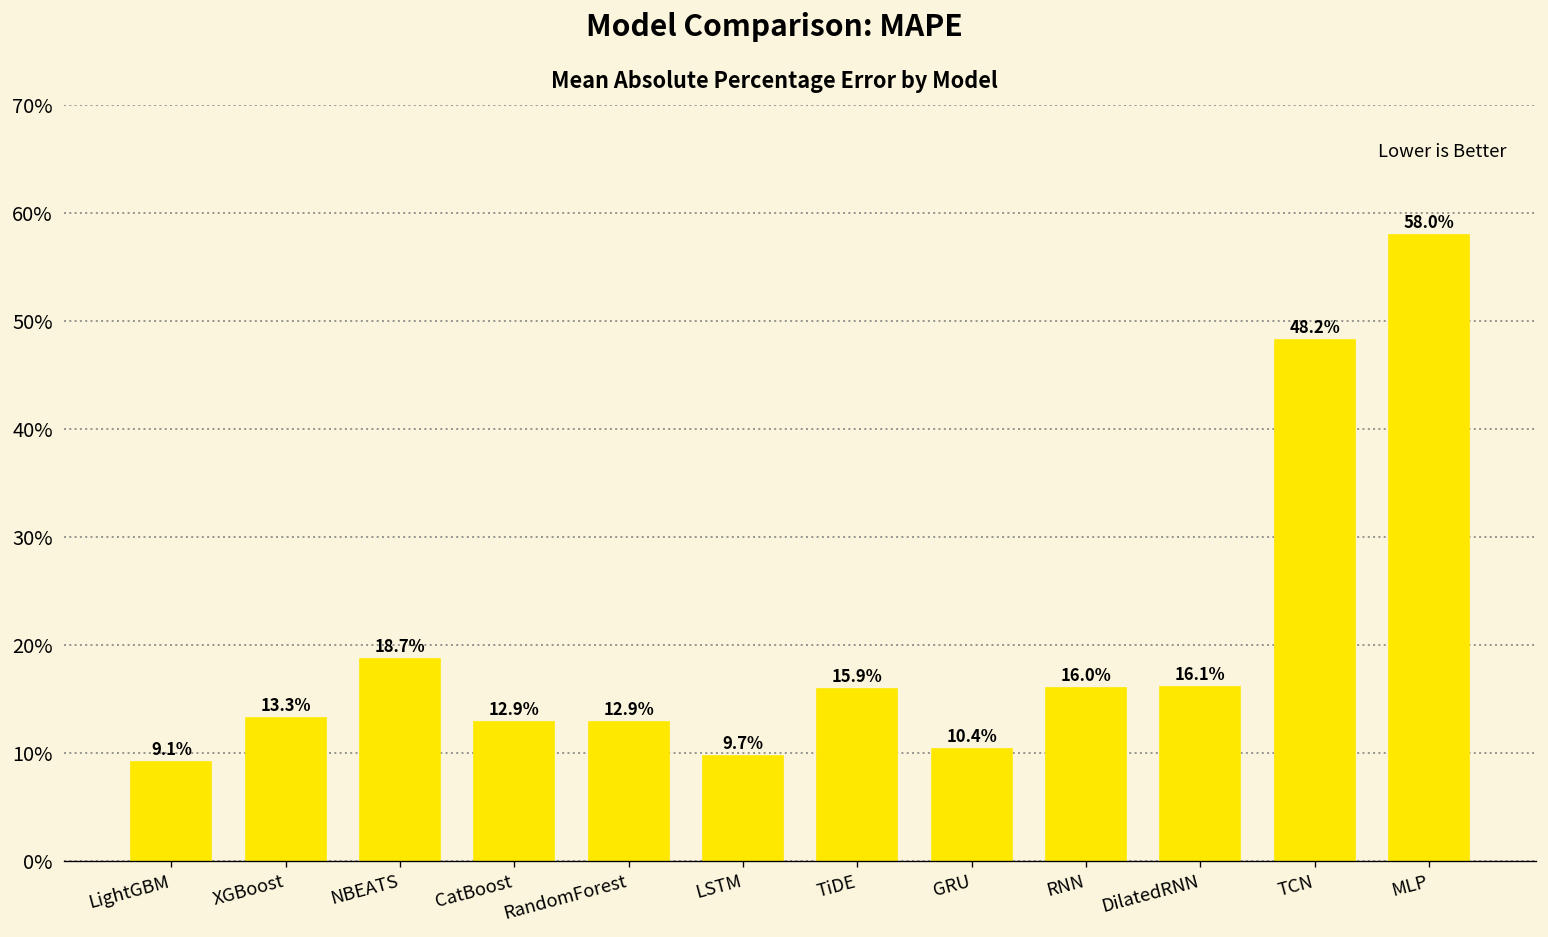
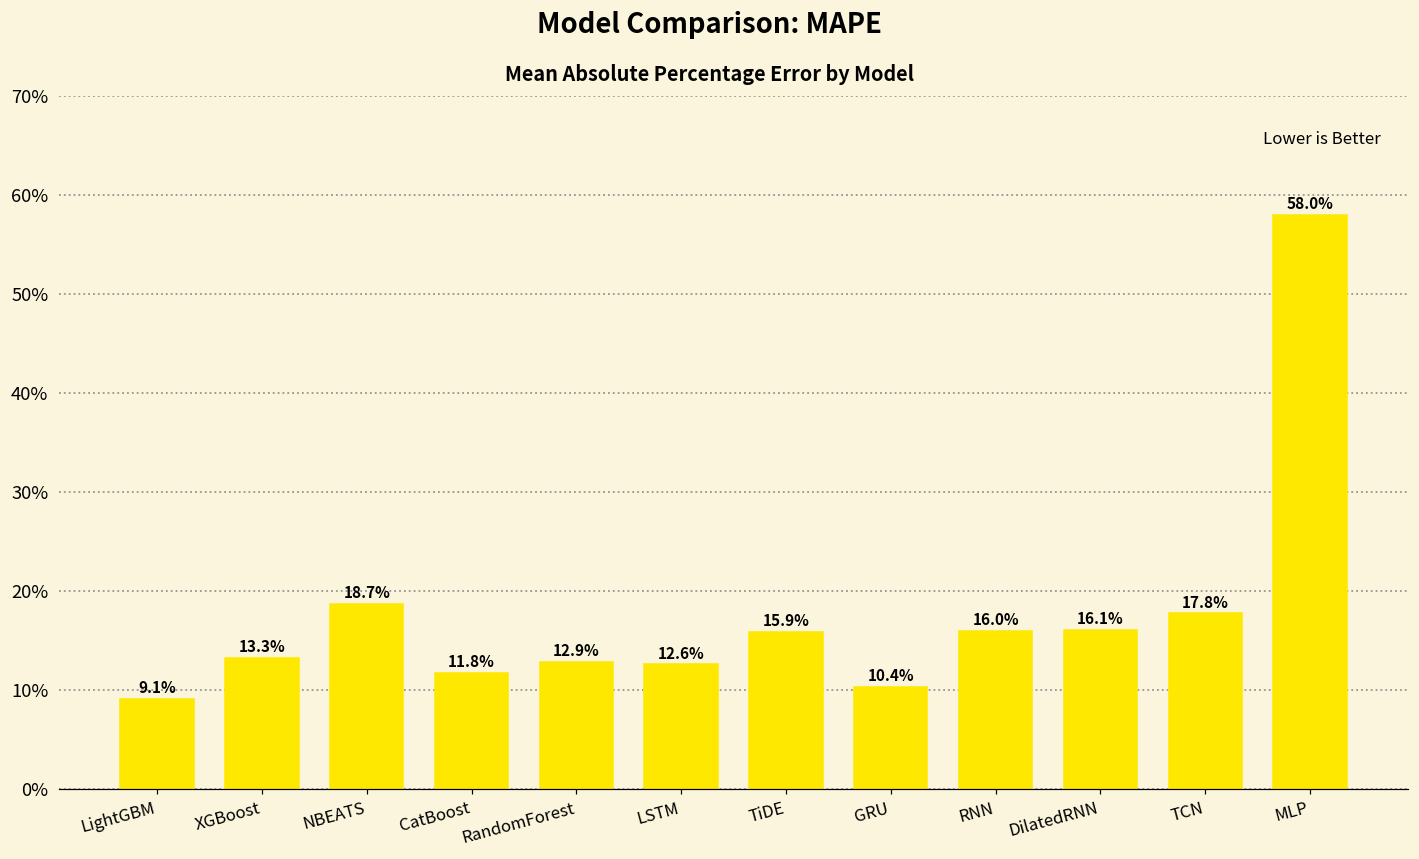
  {
    "LightGBM": "9.1%",
    "XGBoost": "13.3%",
    "NBEATS": "18.7%",
-   "CatBoost": "12.9%",
+   "CatBoost": "11.8%",
    "RandomForest": "12.9%",
-   "LSTM": "9.7%",
+   "LSTM": "12.6%",
    "TiDE": "15.9%",
    "GRU": "10.4%",
    "RNN": "16.0%",
    "DilatedRNN": "16.1%",
-   "TCN": "48.2%",
+   "TCN": "17.8%",
    "MLP": "58.0%"
  }
